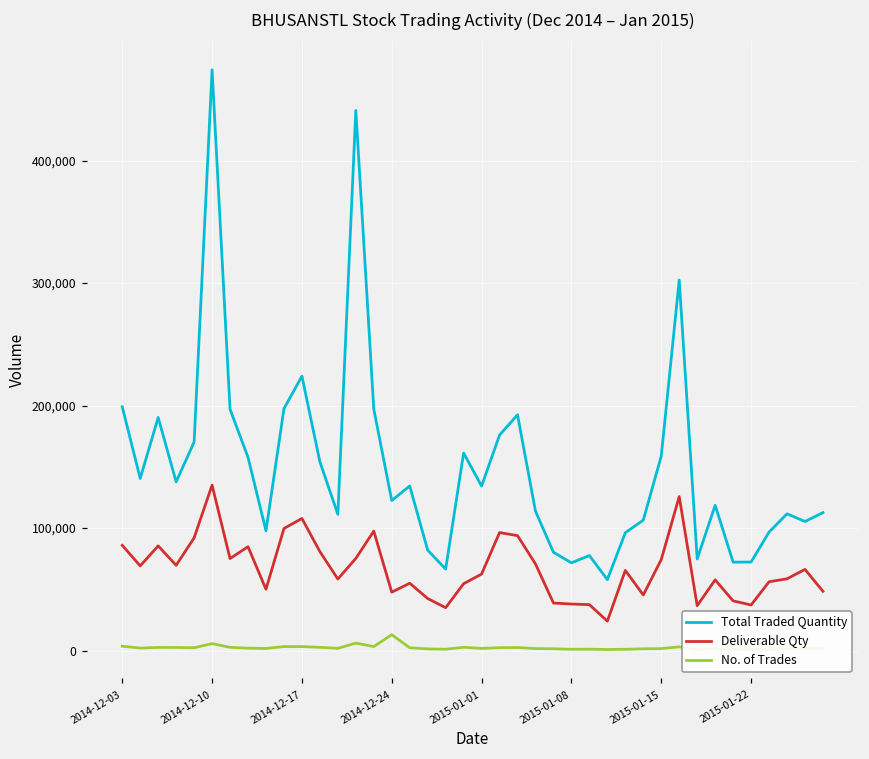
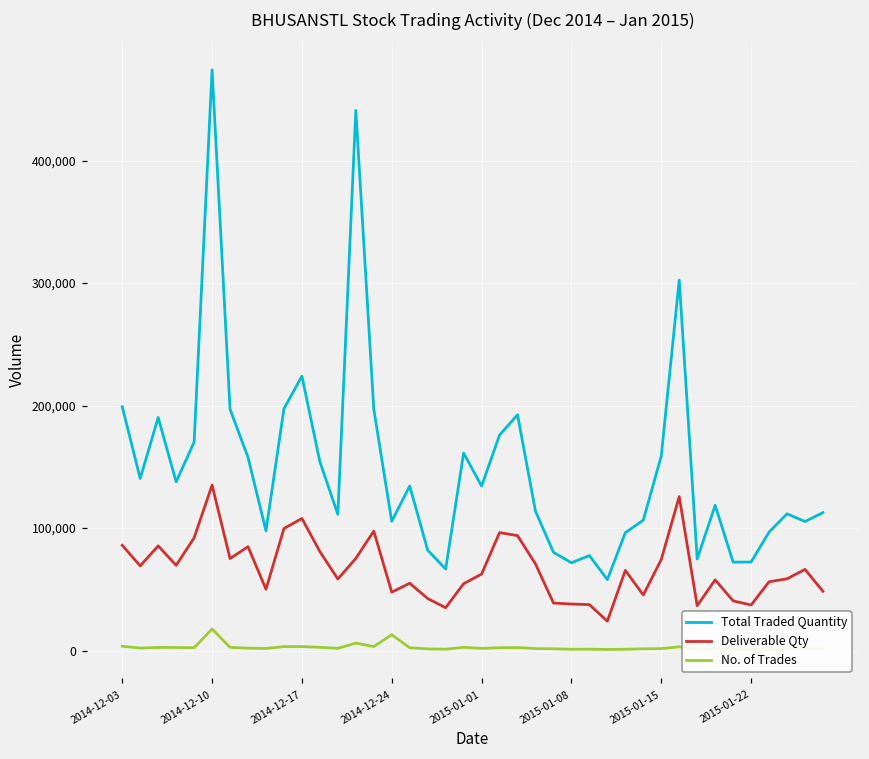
  {
    "Total Traded Quantity": {
      "2014-12-03": "199,000",
      "2014-12-10": "474,000",
      "2014-12-17": "224,000",
-     "2014-12-24": "123,000",
+     "2014-12-24": "106,000",
      "2015-01-01": "134,000",
      "2015-01-08": "72,000",
      "2015-01-15": "159,000",
      "2015-01-22": "72,000"
    },
    "Deliverable Qty": {
      "2014-12-03": "86,000",
      "2014-12-10": "135,000",
      "2014-12-17": "108,000",
      "2014-12-24": "48,000",
      "2015-01-01": "63,000",
      "2015-01-08": "38,000",
      "2015-01-15": "74,000",
      "2015-01-22": "37,000"
    },
    "No. of Trades": {
      "2014-12-03": "4,000",
-     "2014-12-10": "6,000",
+     "2014-12-10": "18,000",
      "2014-12-17": "3,000",
      "2014-12-24": "13,000",
      "2015-01-01": "2,000",
      "2015-01-08": "1,000",
      "2015-01-15": "2,000"
    }
  }
